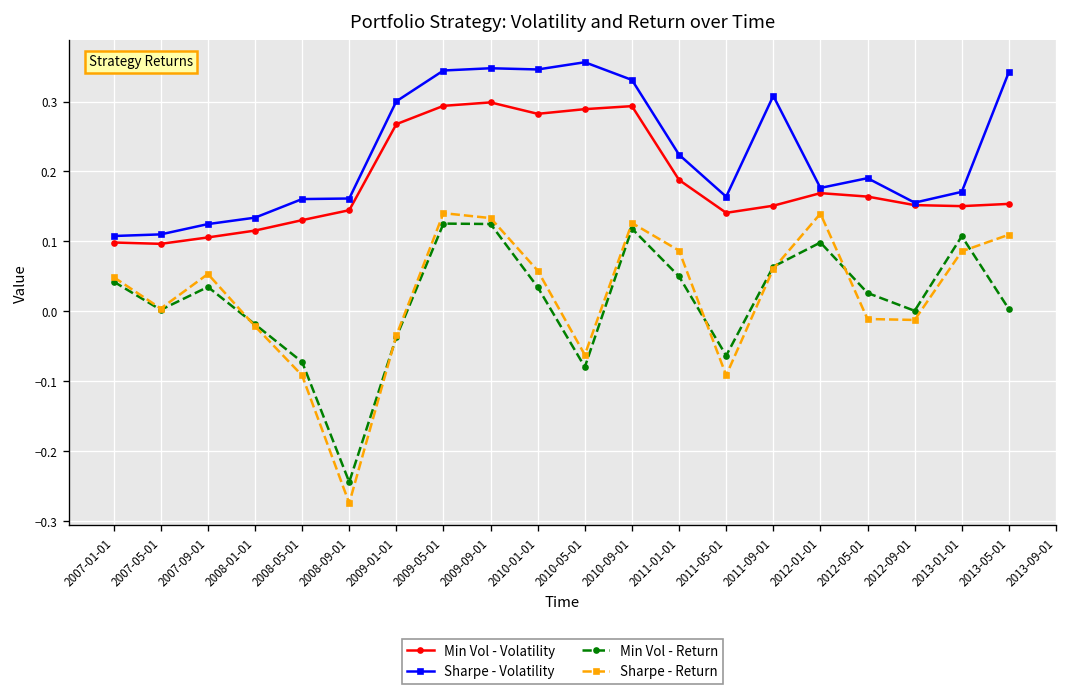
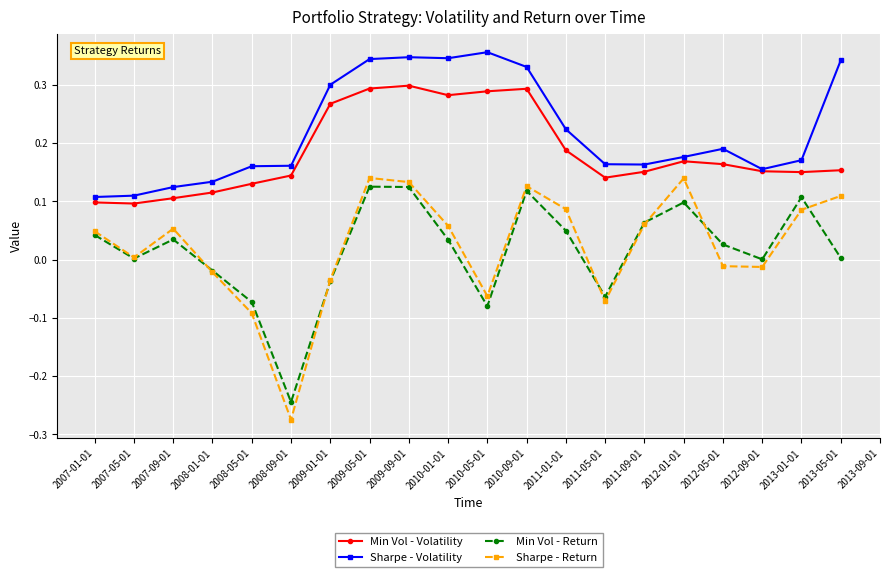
  {
    "Min Vol - Volatility": {
      "2007-01-01": 0.10,
      "2007-05-01": 0.10,
      "2007-09-01": 0.11,
      "2008-01-01": 0.12,
      "2008-05-01": 0.13,
      "2008-09-01": 0.14,
      "2009-01-01": 0.27,
      "2009-05-01": 0.29,
      "2009-09-01": 0.30,
      "2010-01-01": 0.28,
      "2010-05-01": 0.29,
      "2010-09-01": 0.29,
      "2011-01-01": 0.19,
      "2011-05-01": 0.14,
      "2011-09-01": 0.15,
      "2012-01-01": 0.17,
      "2012-05-01": 0.16,
      "2013-01-01": 0.15,
      "2013-05-01": 0.15
    },
    "Sharpe - Volatility": {
      "2007-01-01": 0.11,
      "2007-05-01": 0.11,
      "2007-09-01": 0.12,
      "2008-01-01": 0.13,
      "2008-05-01": 0.16,
      "2008-09-01": 0.16,
      "2009-01-01": 0.30,
      "2009-05-01": 0.34,
      "2009-09-01": 0.35,
      "2010-01-01": 0.35,
      "2010-05-01": 0.36,
      "2010-09-01": 0.33,
      "2011-01-01": 0.22,
      "2011-05-01": 0.16,
-     "2011-09-01": 0.31,
+     "2011-09-01": 0.16,
      "2012-01-01": 0.18,
      "2012-05-01": 0.19,
      "2013-01-01": 0.17,
      "2013-05-01": 0.34
    },
    "Min Vol - Return": {
      "2007-01-01": 0.04,
      "2007-09-01": 0.03,
      "2008-05-01": -0.07,
      "2008-09-01": -0.24,
      "2009-05-01": 0.13,
      "2009-09-01": 0.12,
      "2010-01-01": 0.03,
      "2010-05-01": -0.08,
      "2010-09-01": 0.12,
      "2011-01-01": 0.05,
      "2011-05-01": -0.06,
      "2012-01-01": 0.10,
      "2012-05-01": 0.03,
      "2012-09-01": 0.00,
      "2013-01-01": 0.11,
      "2013-05-01": 0.00
    },
    "Sharpe - Return": {
      "2007-01-01": 0.05,
      "2007-09-01": 0.05,
      "2008-05-01": -0.09,
      "2008-09-01": -0.27,
      "2009-05-01": 0.14,
      "2009-09-01": 0.13,
      "2010-01-01": 0.06,
      "2010-05-01": -0.06,
      "2010-09-01": 0.13,
      "2011-01-01": 0.09,
-     "2011-05-01": -0.09,
+     "2011-05-01": -0.07,
      "2012-01-01": 0.14,
      "2012-05-01": -0.01,
      "2012-09-01": -0.01,
      "2013-01-01": 0.09,
      "2013-05-01": 0.11
    }
  }
